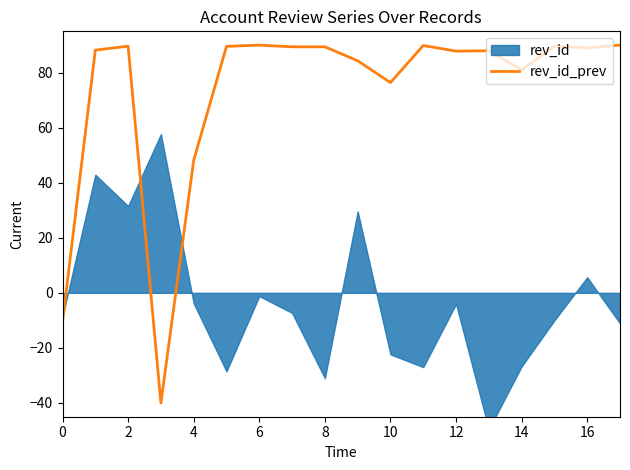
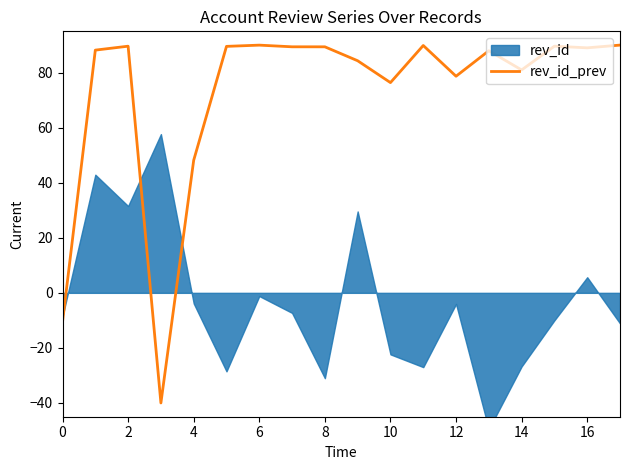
  {
    "rev_id_prev": {
      "0": -11,
      "2": 90,
      "4": 48,
      "6": 90,
      "8": 89,
      "10": 76,
-     "12": 88
+     "12": 79
    }
  }
